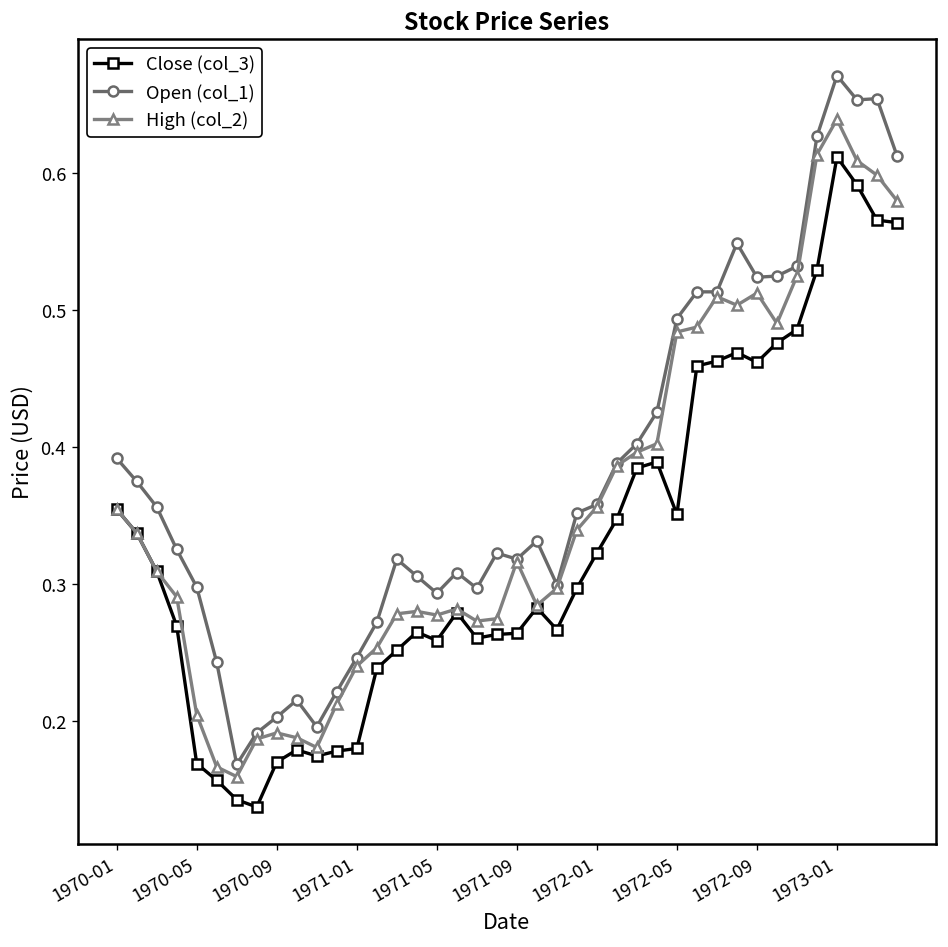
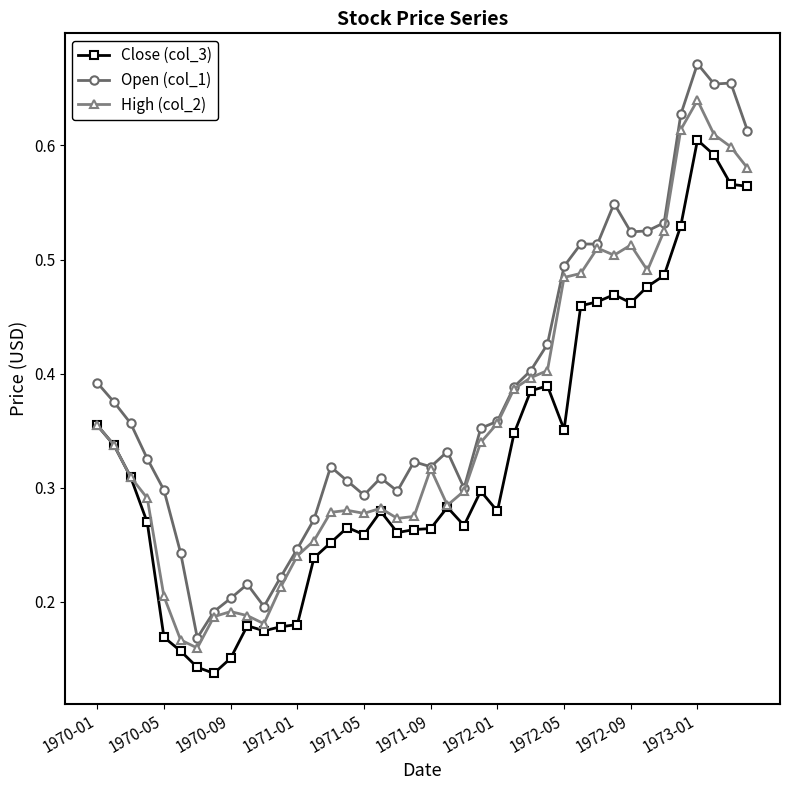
  {
    "Close (col_3)": {
      "1970-05": 0.169,
-     "1970-09": 0.170,
+     "1970-09": 0.151,
      "1971-01": 0.180,
      "1971-05": 0.259,
      "1971-09": 0.264,
-     "1972-01": 0.323,
+     "1972-01": 0.280,
      "1972-05": 0.351,
      "1972-09": 0.462,
-     "1973-01": 0.612
+     "1973-01": 0.605
    }
  }
